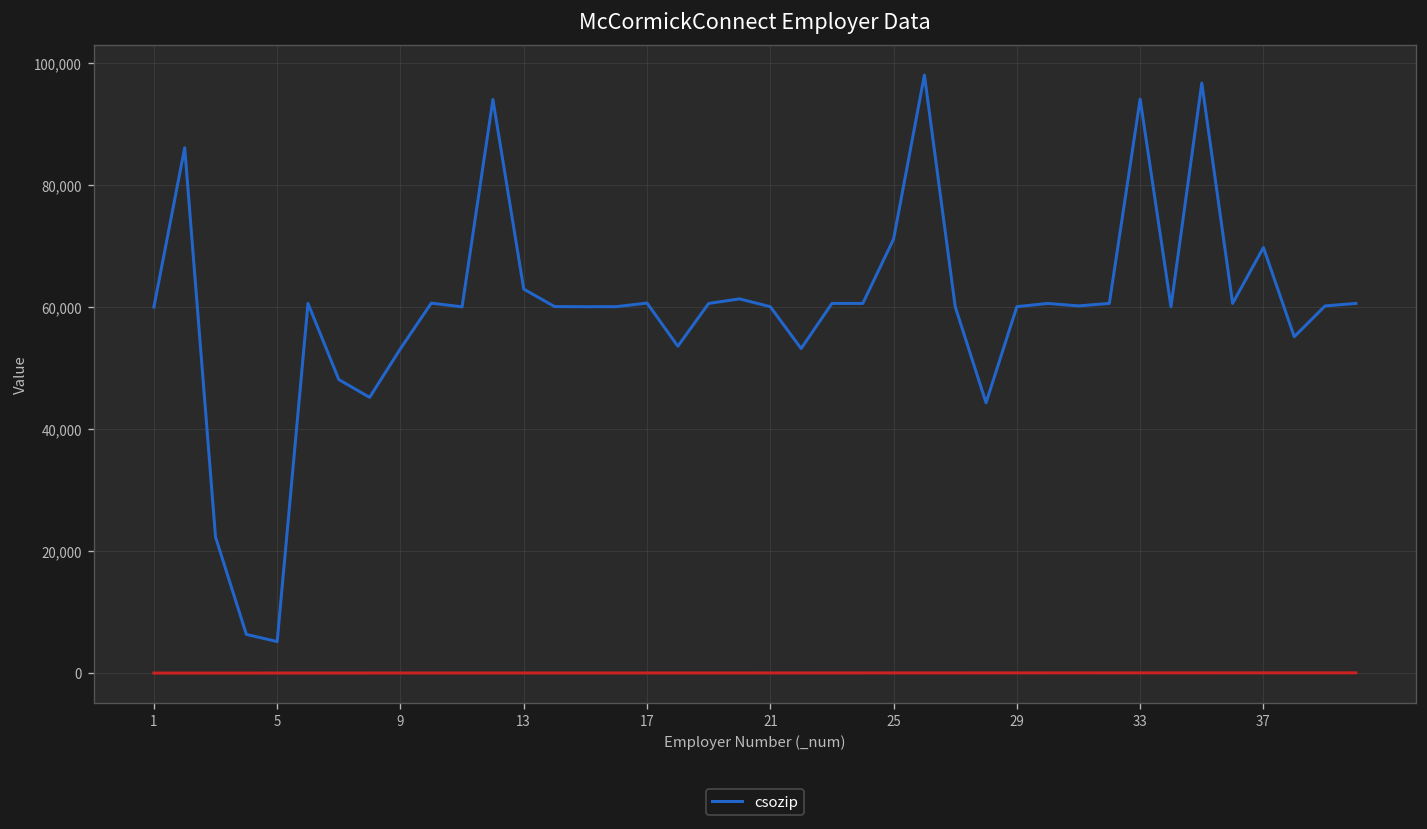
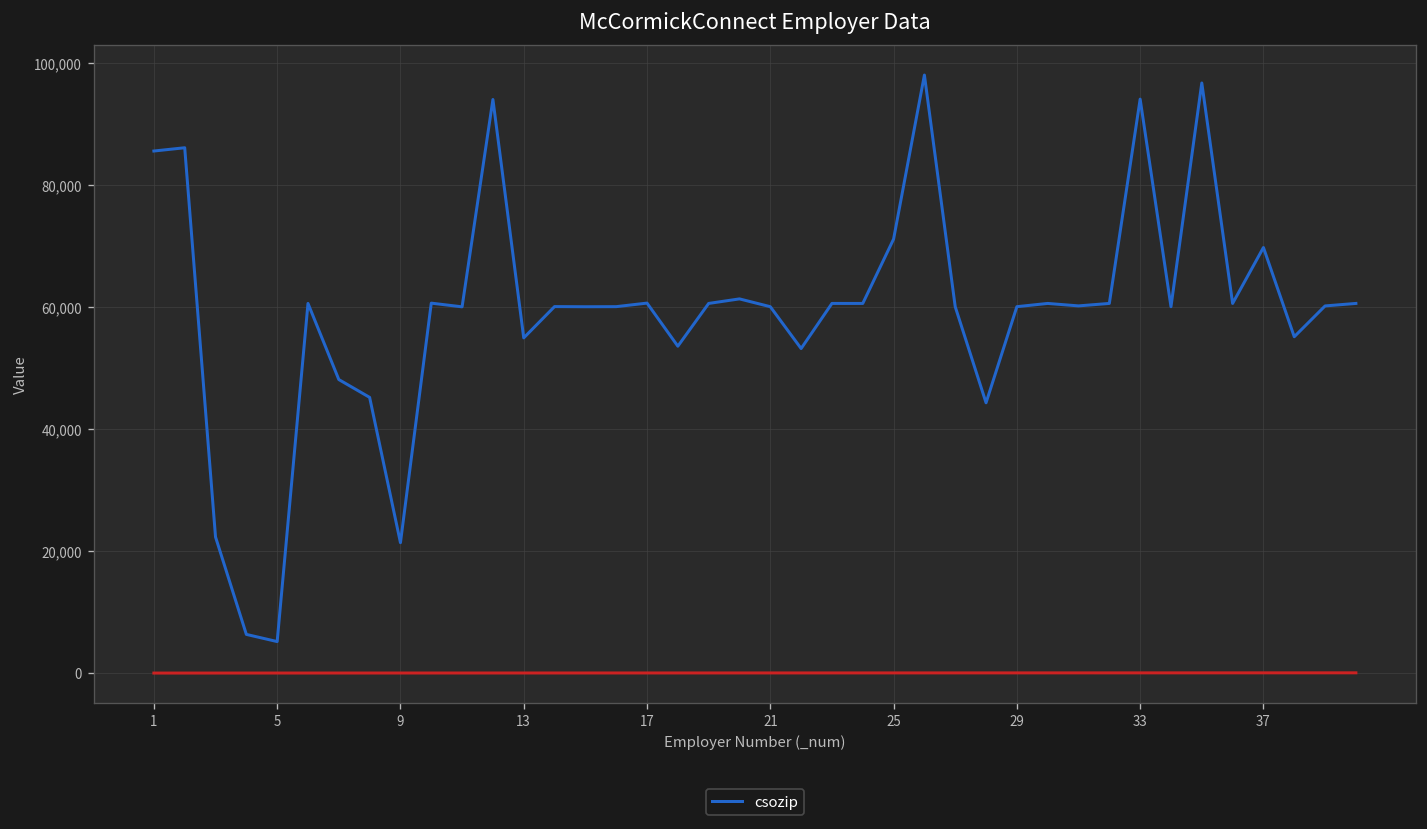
  {
    "csozip": {
-     "1": "60,000",
+     "1": "86,000",
      "5": "5,000",
-     "9": "53,000",
-     "13": "63,000",
+     "9": "21,000",
+     "13": "55,000",
      "17": "61,000",
      "21": "60,000",
      "25": "71,000",
      "29": "60,000",
      "33": "94,000",
      "37": "70,000"
    }
  }
